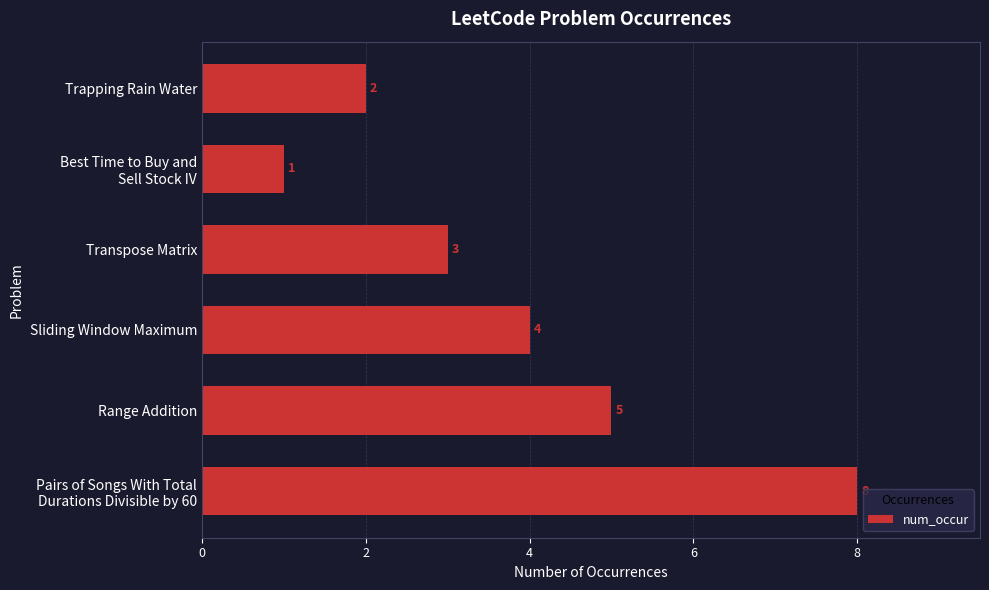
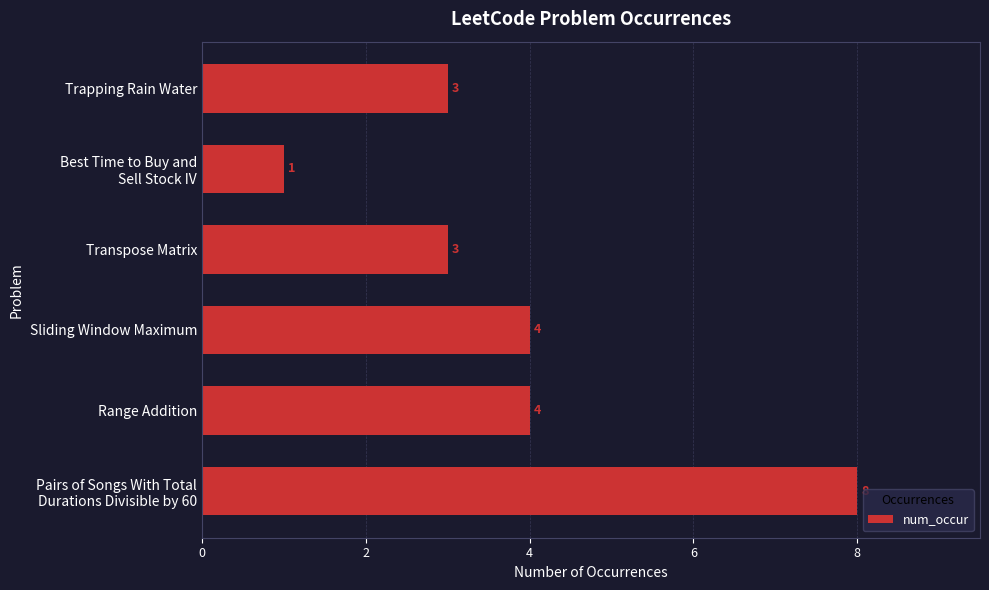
  {
-   "Trapping Rain Water": 2,
+   "Trapping Rain Water": 3,
    "Best Time to Buy and Sell Stock IV": 1,
    "Transpose Matrix": 3,
    "Sliding Window Maximum": 4,
-   "Range Addition": 5
+   "Range Addition": 4
  }
